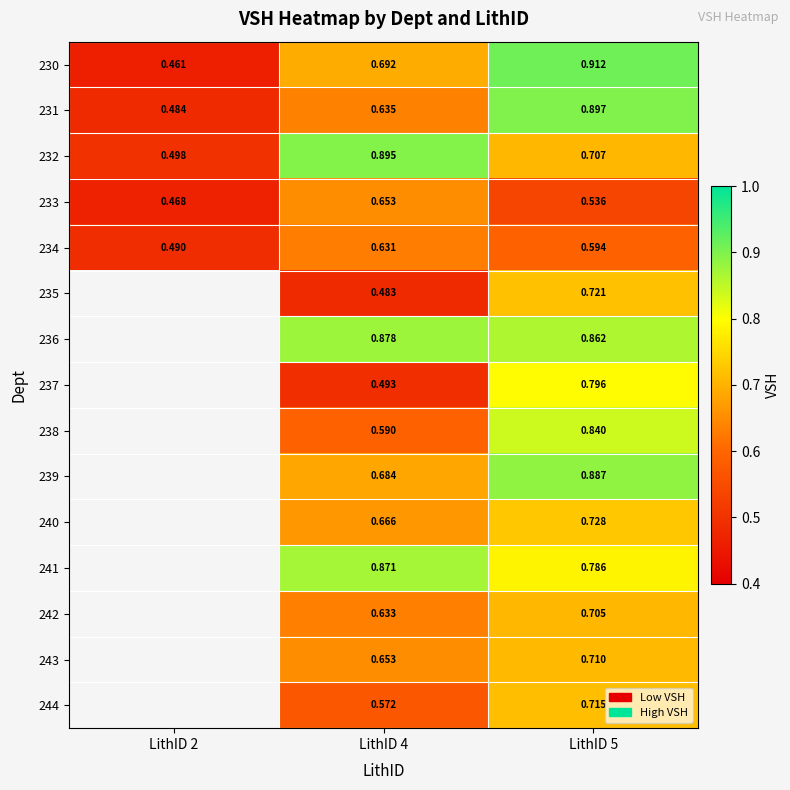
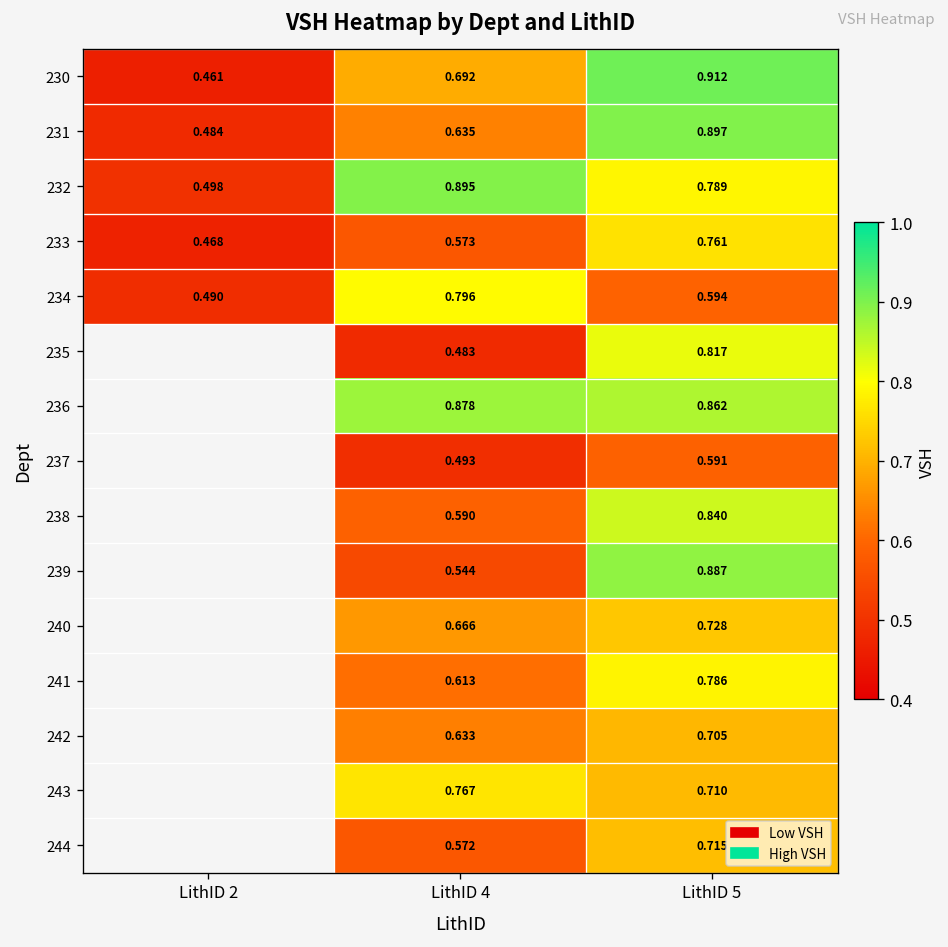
  {
    "230": {
      "LithID 2": 0.461,
      "LithID 4": 0.692,
      "LithID 5": 0.912
    },
    "231": {
      "LithID 2": 0.484,
      "LithID 4": 0.635,
      "LithID 5": 0.897
    },
    "232": {
      "LithID 2": 0.498,
      "LithID 4": 0.895,
-     "LithID 5": 0.707
+     "LithID 5": 0.789
    },
    "233": {
      "LithID 2": 0.468,
-     "LithID 4": 0.653,
-     "LithID 5": 0.536
+     "LithID 4": 0.573,
+     "LithID 5": 0.761
    },
    "234": {
      "LithID 2": 0.490,
-     "LithID 4": 0.631,
+     "LithID 4": 0.796,
      "LithID 5": 0.594
    },
    "235": {
      "LithID 4": 0.483,
-     "LithID 5": 0.721
+     "LithID 5": 0.817
    },
    "236": {
      "LithID 4": 0.878,
      "LithID 5": 0.862
    },
    "237": {
      "LithID 4": 0.493,
-     "LithID 5": 0.796
+     "LithID 5": 0.591
    },
    "238": {
      "LithID 4": 0.590,
      "LithID 5": 0.840
    },
    "239": {
-     "LithID 4": 0.684,
+     "LithID 4": 0.544,
      "LithID 5": 0.887
    },
    "240": {
      "LithID 4": 0.666,
      "LithID 5": 0.728
    },
    "241": {
-     "LithID 4": 0.871,
+     "LithID 4": 0.613,
      "LithID 5": 0.786
    },
    "242": {
      "LithID 4": 0.633,
      "LithID 5": 0.705
    },
    "243": {
-     "LithID 4": 0.653,
+     "LithID 4": 0.767,
      "LithID 5": 0.710
    },
    "244": {
      "LithID 4": 0.572
    }
  }
